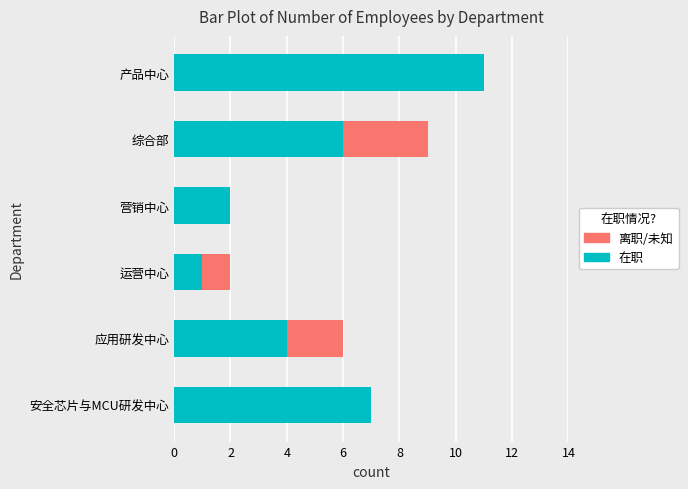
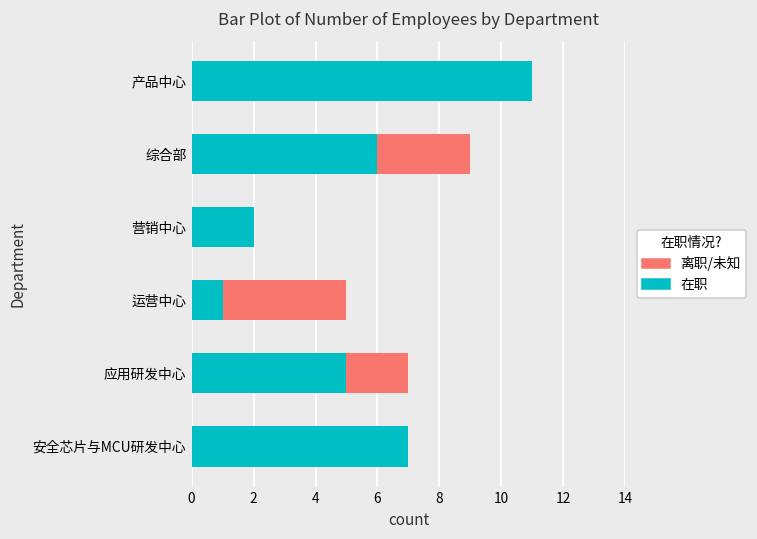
  {
    "在职": {
      "产品中心": 11,
      "综合部": 6,
      "营销中心": 2,
      "运营中心": 1,
-     "应用研发中心": 4,
+     "应用研发中心": 5,
      "安全芯片与MCU研发中心": 7
    },
    "离职/未知": {
      "产品中心": 0,
      "综合部": 3,
      "营销中心": 0,
-     "运营中心": 1,
+     "运营中心": 4,
      "应用研发中心": 2,
      "安全芯片与MCU研发中心": 0
    }
  }
